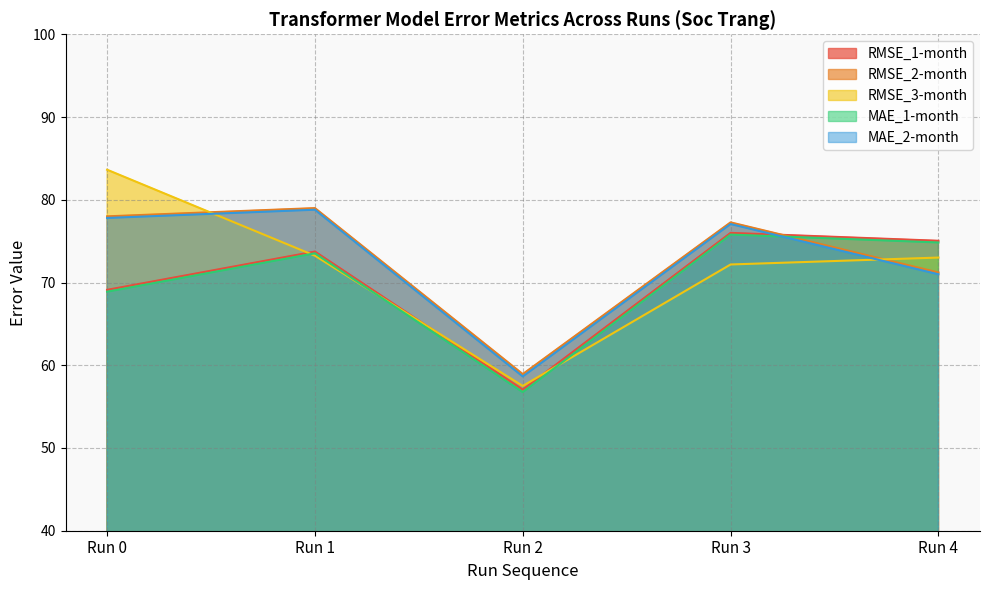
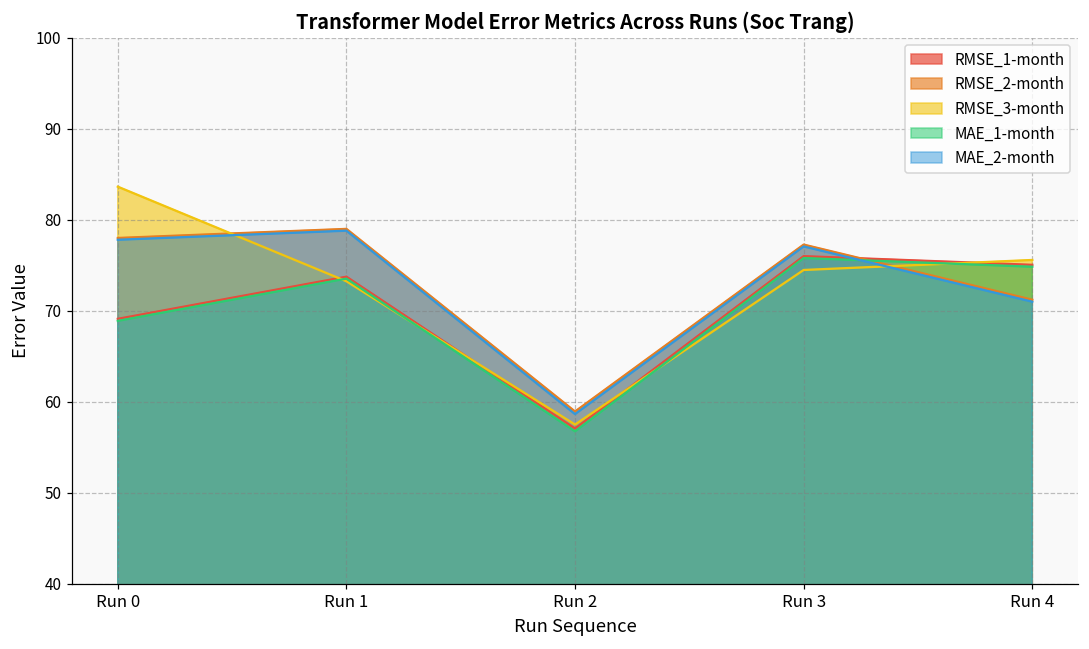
  {
    "RMSE_3-month": {
      "Run 0": 84,
      "Run 2": 57,
-     "Run 3": 72,
-     "Run 4": 73
+     "Run 3": 74,
+     "Run 4": 76
    }
  }
